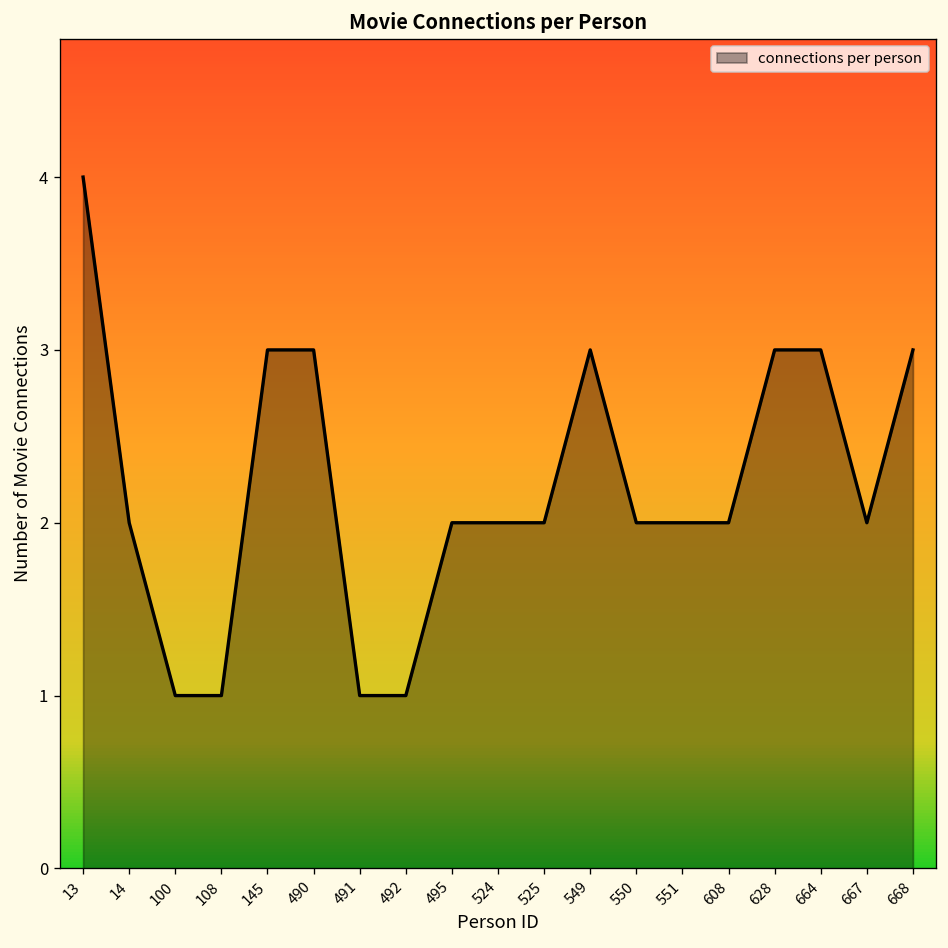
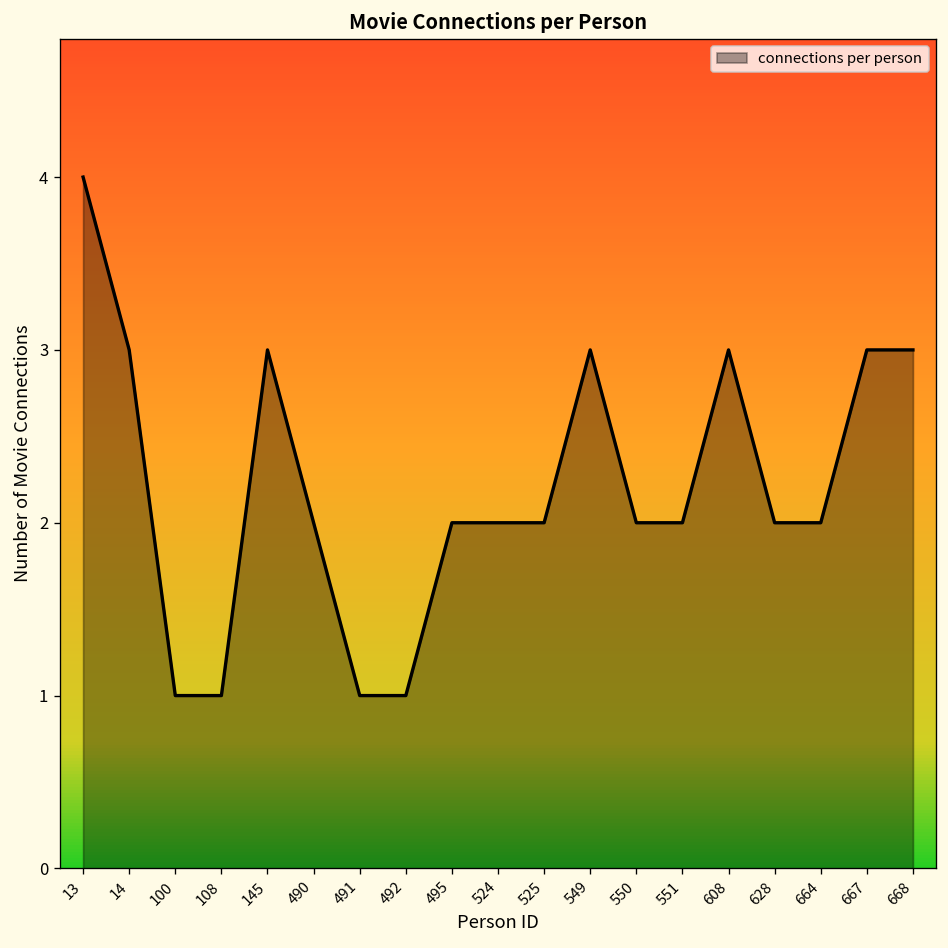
  {
    "13": 4,
-   "14": 2,
+   "14": 3,
    "100": 1,
    "108": 1,
    "145": 3,
-   "490": 3,
+   "490": 2,
    "491": 1,
    "492": 1,
    "495": 2,
    "524": 2,
    "525": 2,
    "549": 3,
    "550": 2,
    "551": 2,
-   "608": 2,
-   "628": 3,
-   "664": 3,
-   "667": 2,
+   "608": 3,
+   "628": 2,
+   "664": 2,
+   "667": 3,
    "668": 3
  }
